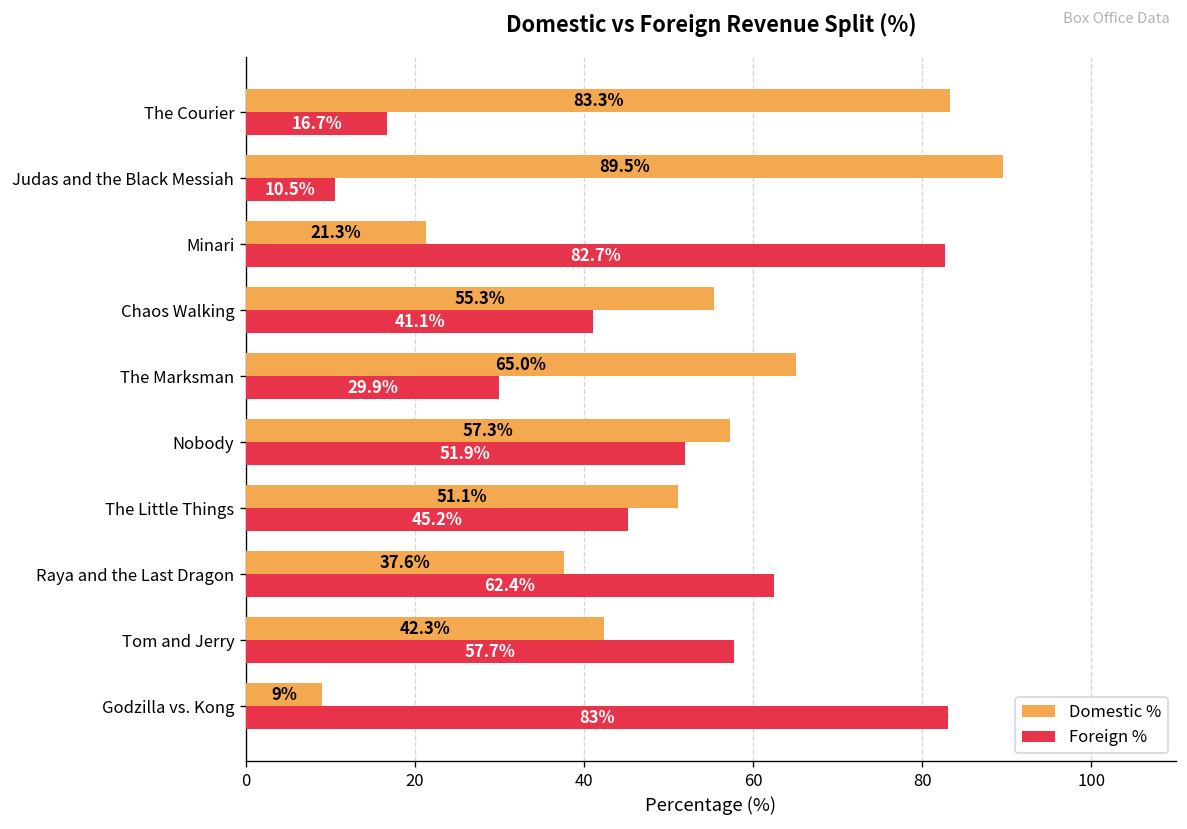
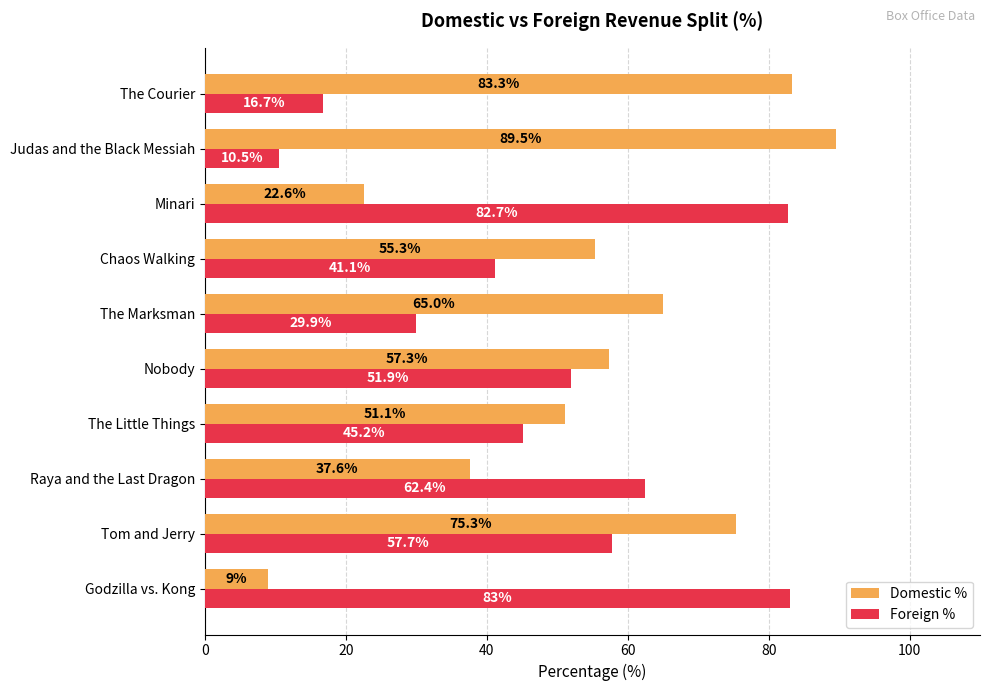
  {
    "Domestic %": {
      "The Courier": "83.3%",
      "Judas and the Black Messiah": "89.5%",
-     "Minari": "21.3%",
+     "Minari": "22.6%",
      "Chaos Walking": "55.3%",
      "The Marksman": "65.0%",
      "Nobody": "57.3%",
      "The Little Things": "51.1%",
      "Raya and the Last Dragon": "37.6%",
-     "Tom and Jerry": "42.3%",
+     "Tom and Jerry": "75.3%",
      "Godzilla vs. Kong": "9%"
    },
    "Foreign %": {
      "The Courier": "16.7%",
      "Judas and the Black Messiah": "10.5%",
      "Minari": "82.7%",
      "Chaos Walking": "41.1%",
      "The Marksman": "29.9%",
      "Nobody": "51.9%",
      "The Little Things": "45.2%",
      "Raya and the Last Dragon": "62.4%",
      "Tom and Jerry": "57.7%",
      "Godzilla vs. Kong": "83%"
    }
  }
